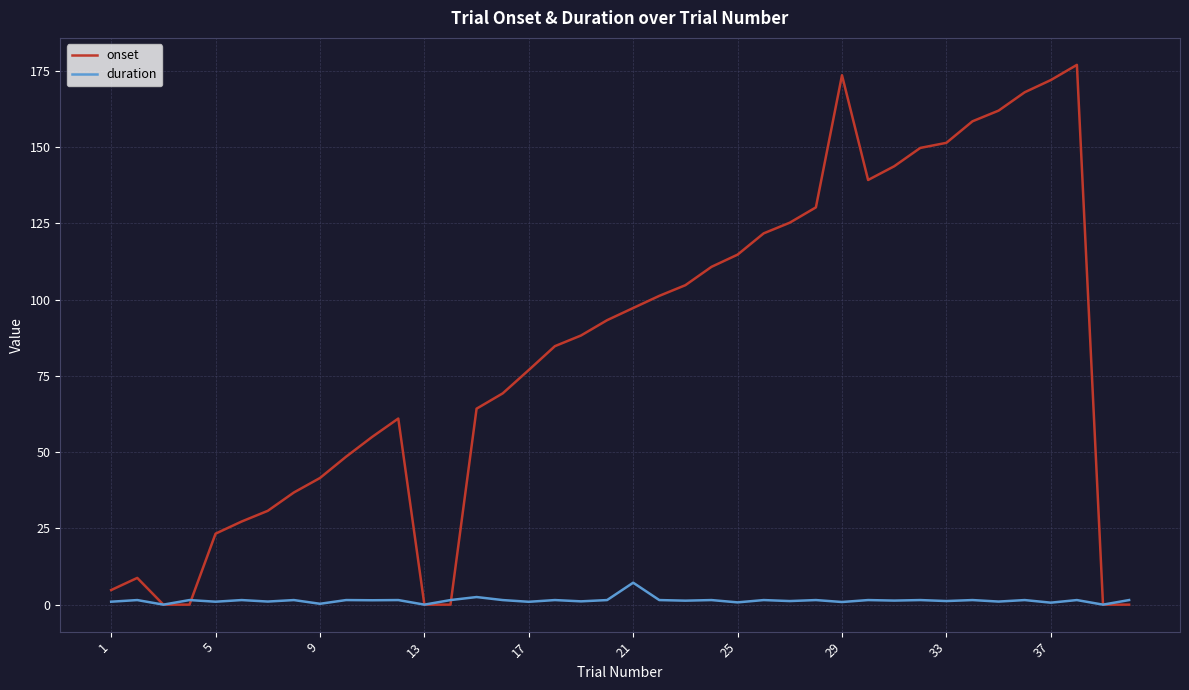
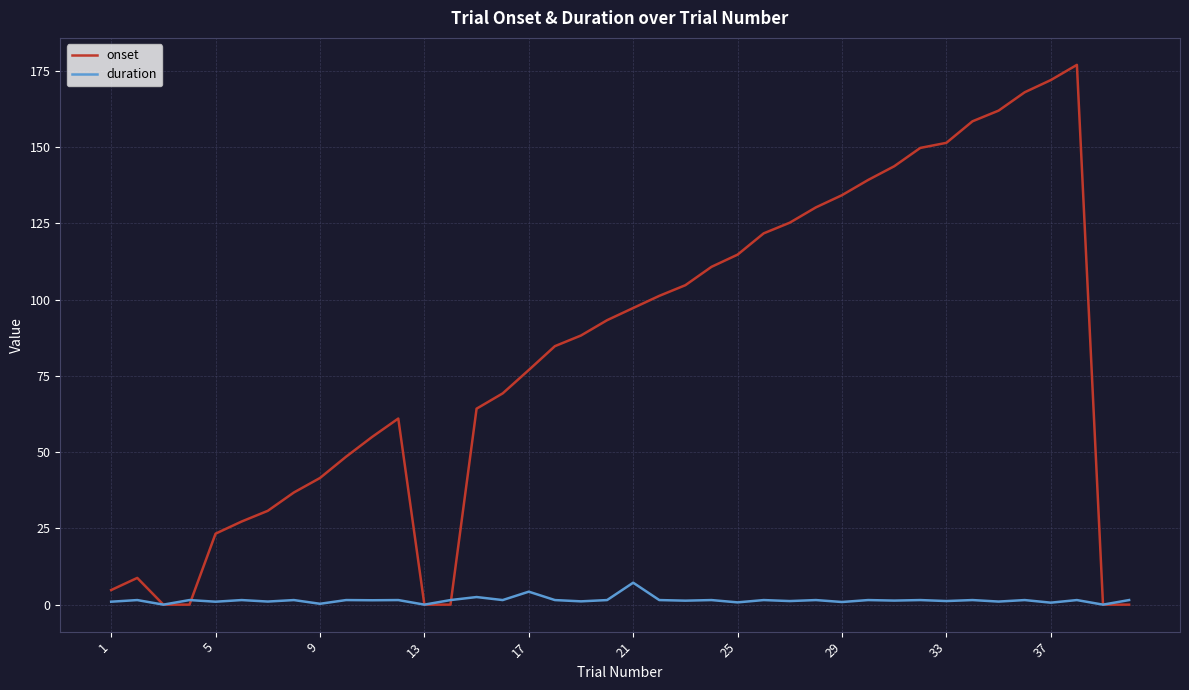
  {
    "onset": {
      "1": 5,
      "5": 23,
      "9": 42,
      "17": 77,
      "21": 97,
      "25": 115,
-     "29": 174,
+     "29": 134,
      "33": 151,
      "37": 172
    },
    "duration": {
      "1": 1,
      "5": 1,
      "9": 0,
-     "17": 1,
+     "17": 4,
      "21": 7,
      "25": 1,
      "29": 1,
      "33": 1,
      "37": 1
    }
  }
